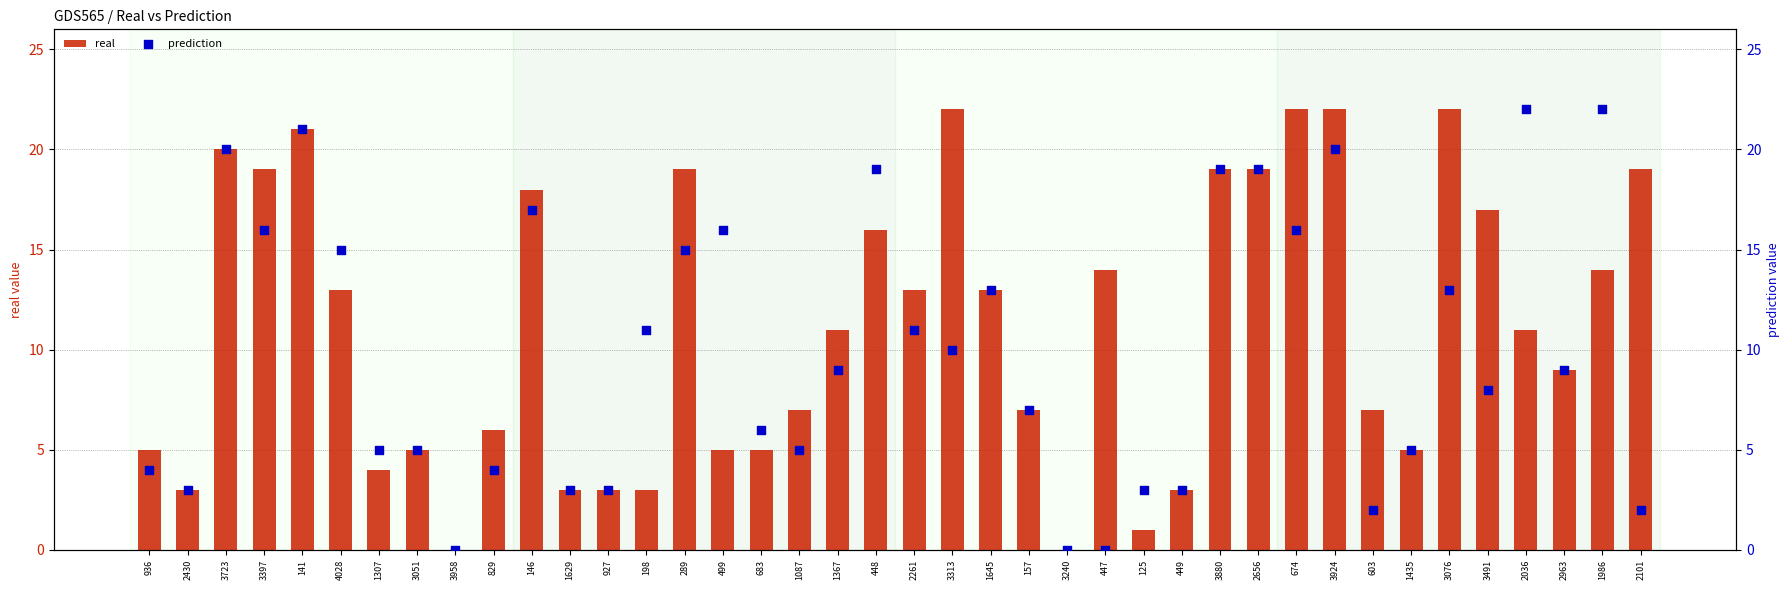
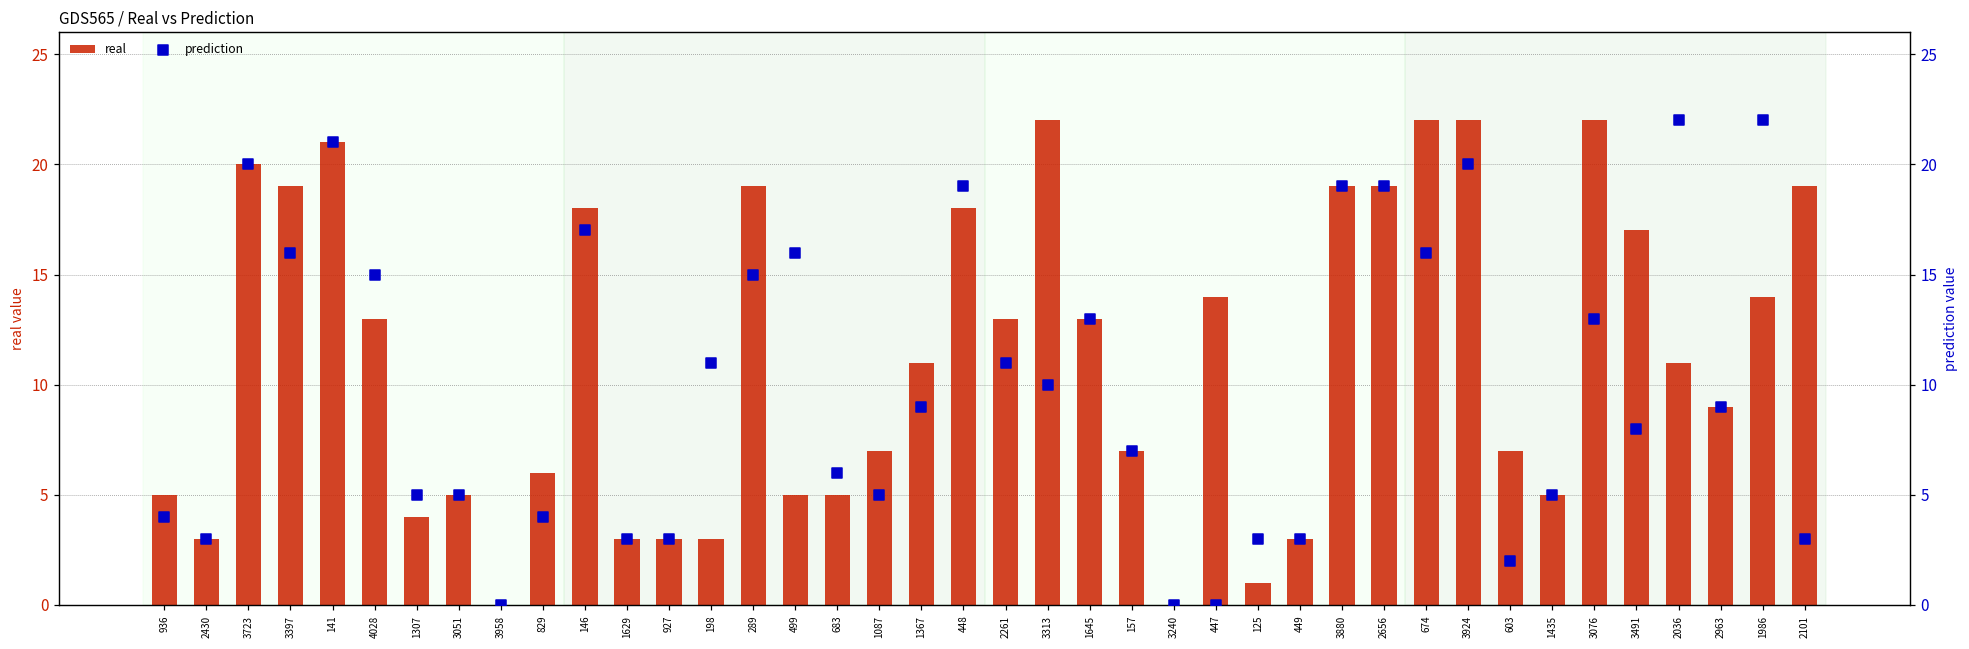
  {
    "real": {
      "936": 5,
      "2430": 3,
      "3723": 20,
      "3397": 19,
      "141": 21,
      "4028": 13,
      "1307": 4,
      "3051": 5,
      "3958": 0,
      "829": 6,
      "146": 18,
      "1629": 3,
      "927": 3,
      "198": 3,
      "289": 19,
      "499": 5,
      "683": 5,
      "1087": 7,
      "1367": 11,
-     "448": 16,
+     "448": 18,
      "2261": 13,
      "3313": 22,
      "1645": 13,
      "157": 7,
      "3240": 0,
      "447": 14,
      "125": 1,
      "449": 3,
      "3880": 19,
      "2656": 19,
      "674": 22,
      "3924": 22,
      "603": 7,
      "1435": 5,
      "3076": 22,
      "3491": 17,
      "2036": 11,
      "2963": 9,
      "1986": 14,
      "2101": 19
    },
    "prediction": {
-     "2101": 2
+     "2101": 3
    }
  }
